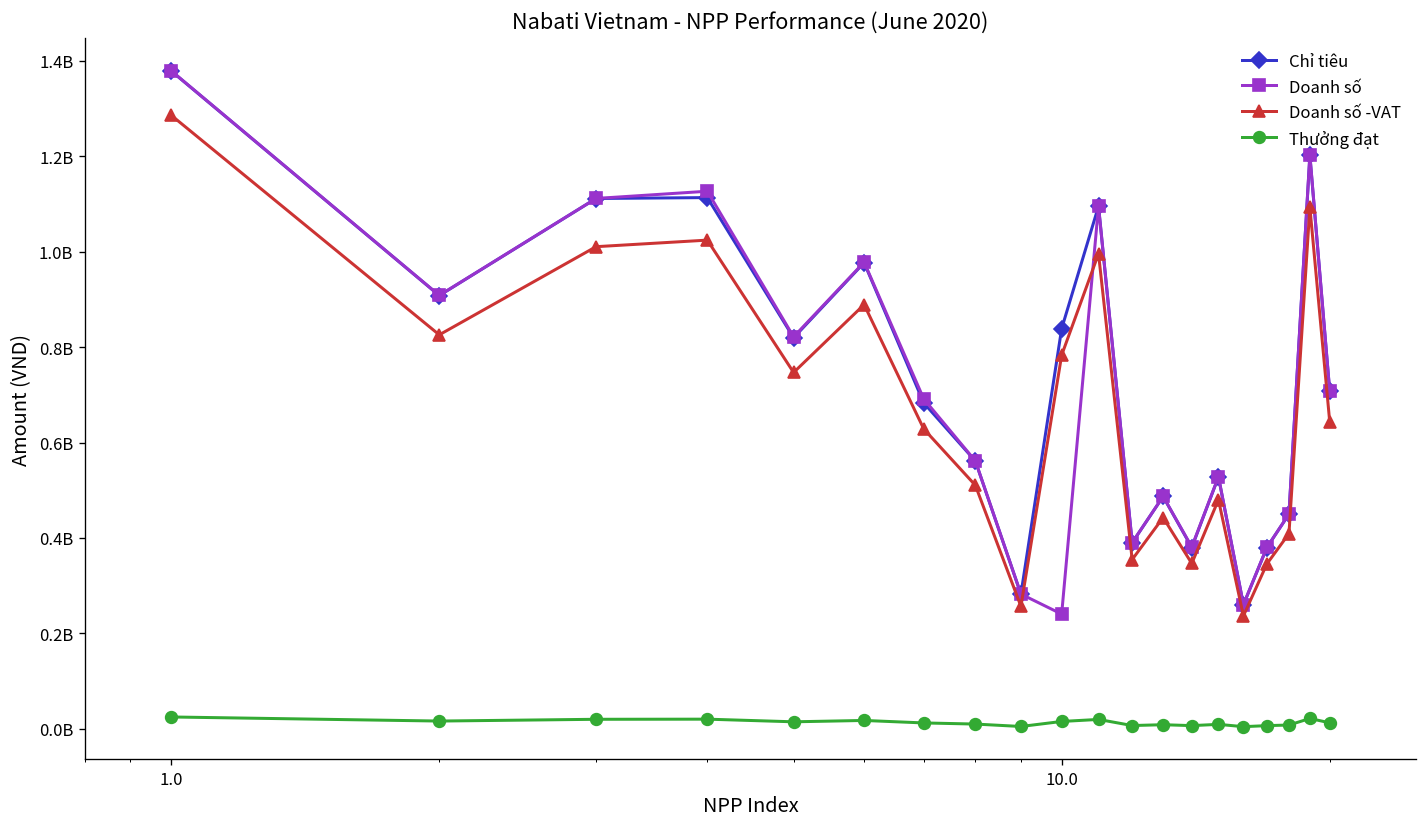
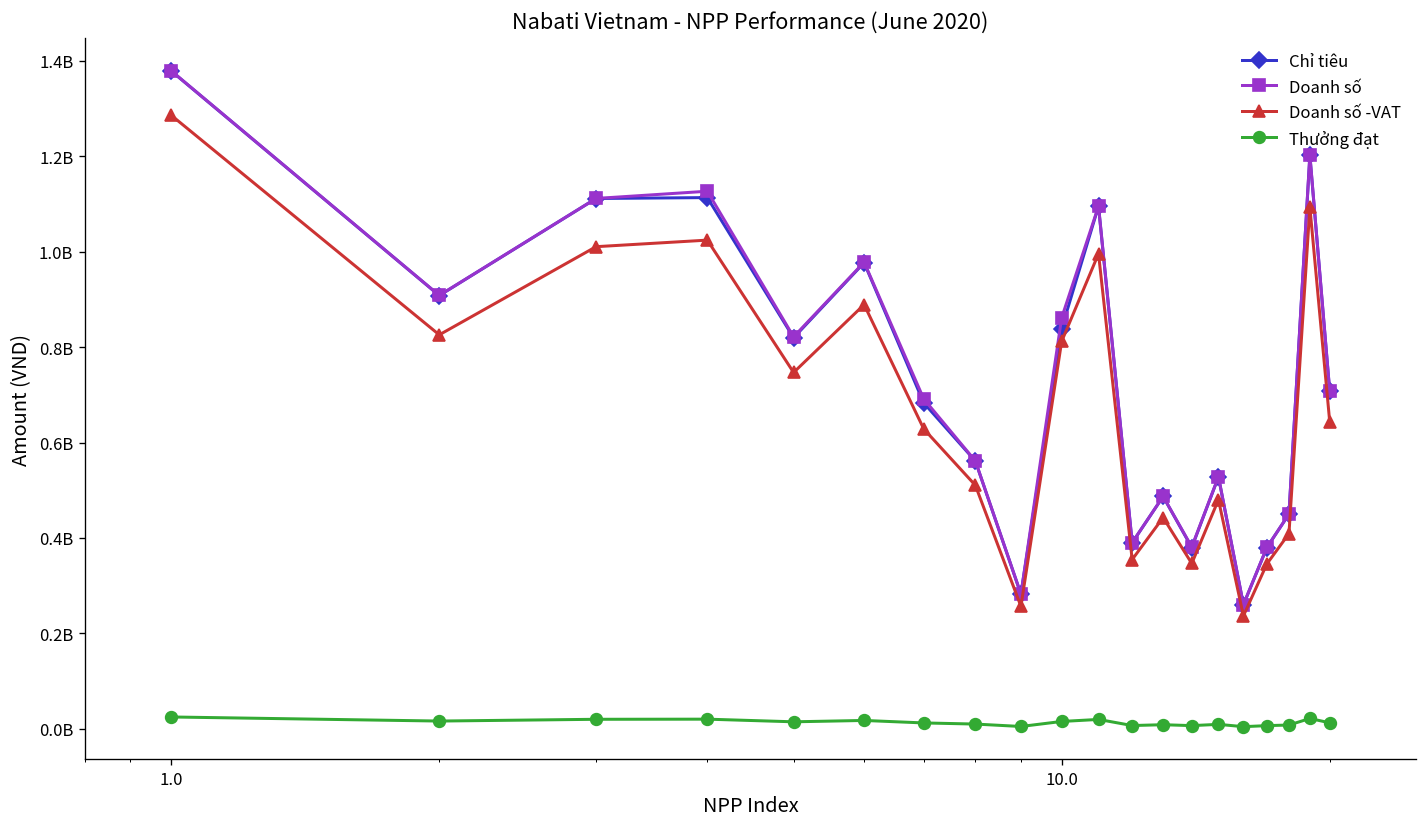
  {
    "Chỉ tiêu": {
      "10.0": 840000000
    },
    "Doanh số": {
-     "10.0": 240000000
+     "10.0": 860000000
    },
    "Doanh số -VAT": {
      "1.0": 1290000000,
-     "10.0": 780000000
+     "10.0": 810000000
    },
    "Thưởng đạt": {
      "1.0": 30000000,
      "10.0": 20000000
    }
  }
